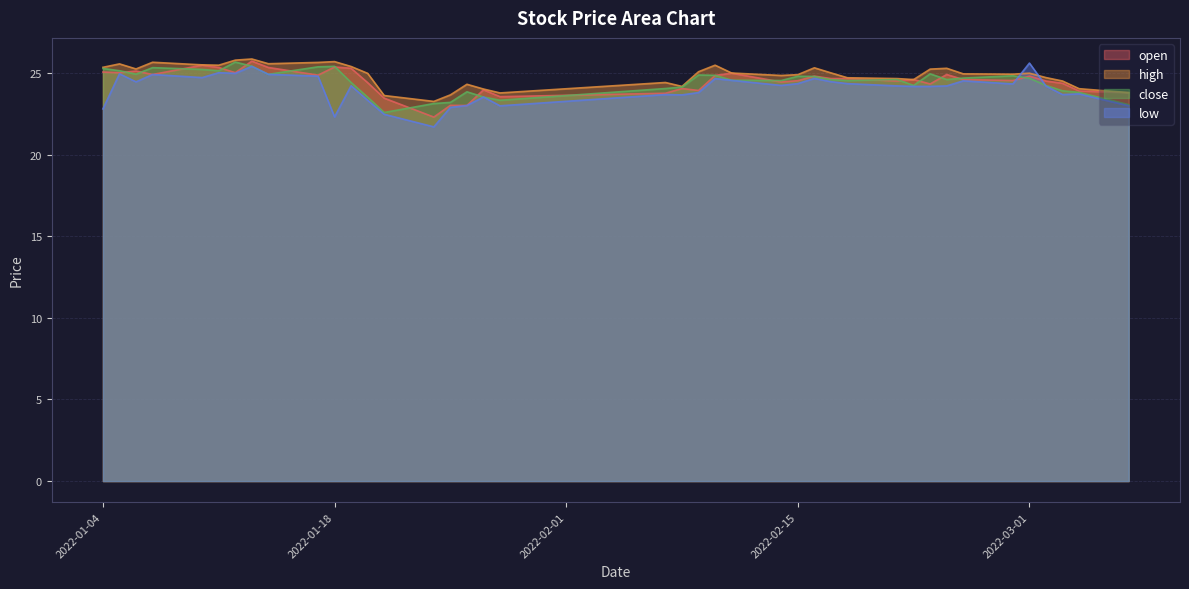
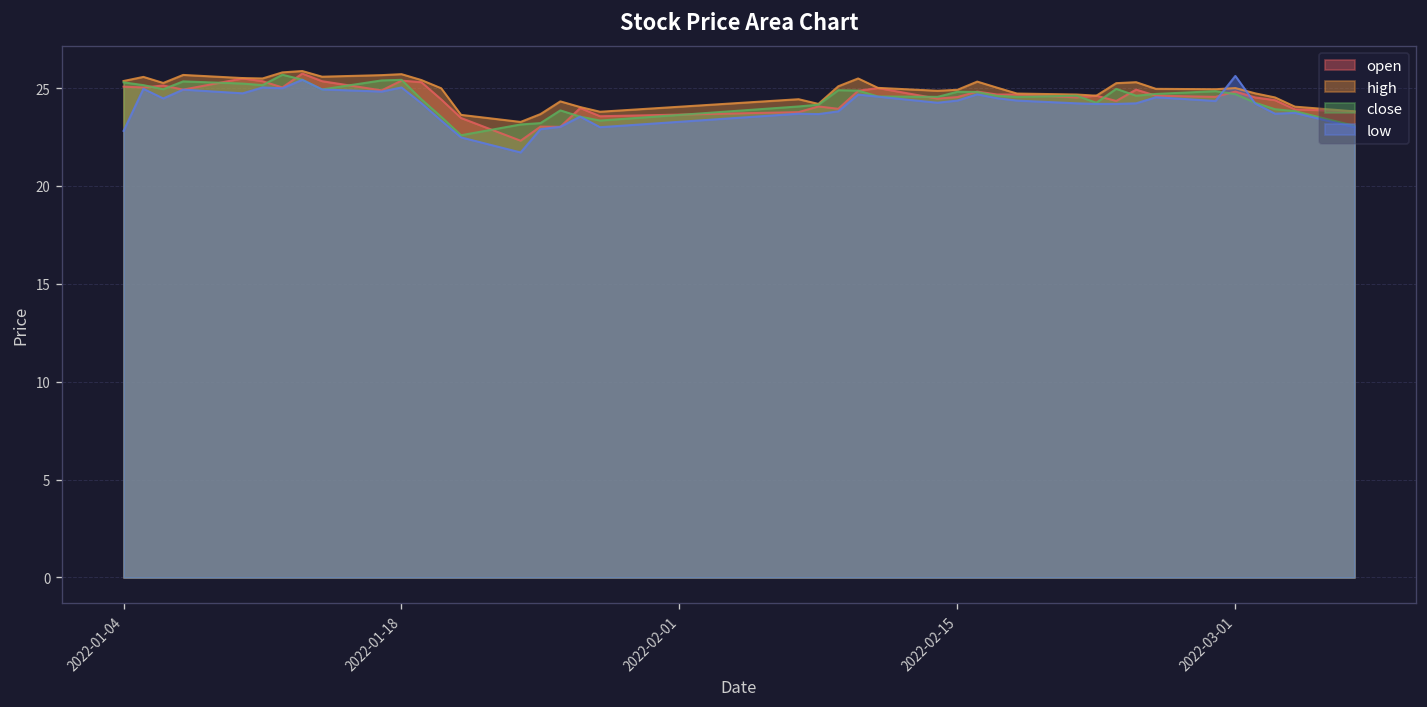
  {
    "low": {
      "2022-01-04": 22.8,
-     "2022-01-18": 22.3,
+     "2022-01-18": 25.0,
      "2022-02-15": 24.4,
      "2022-03-01": 25.6
    }
  }
